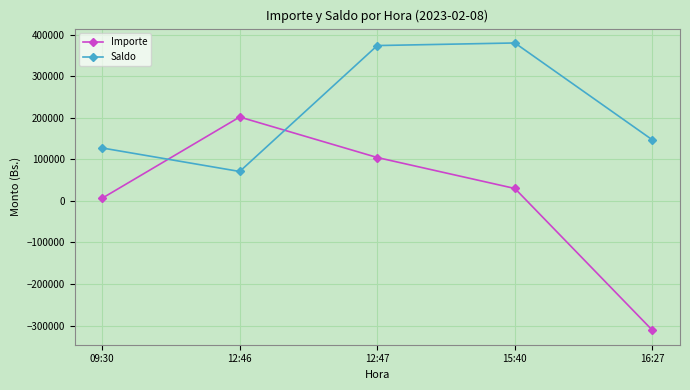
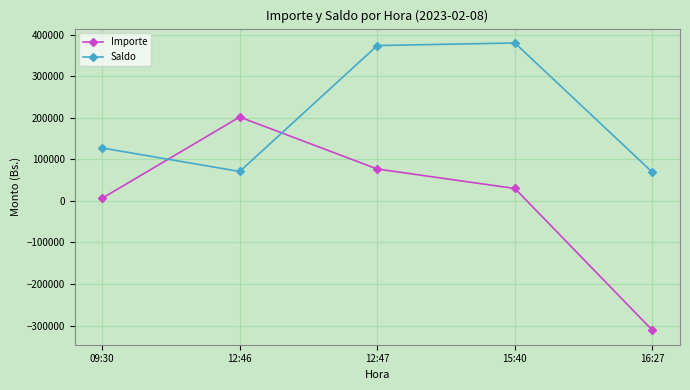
  {
    "Importe": {
      "09:30": 10000,
      "12:46": 200000,
-     "12:47": 100000,
+     "12:47": 80000,
      "15:40": 30000,
      "16:27": -310000
    },
    "Saldo": {
      "09:30": 130000,
      "12:46": 70000,
      "12:47": 370000,
      "15:40": 380000,
-     "16:27": 150000
+     "16:27": 70000
    }
  }
